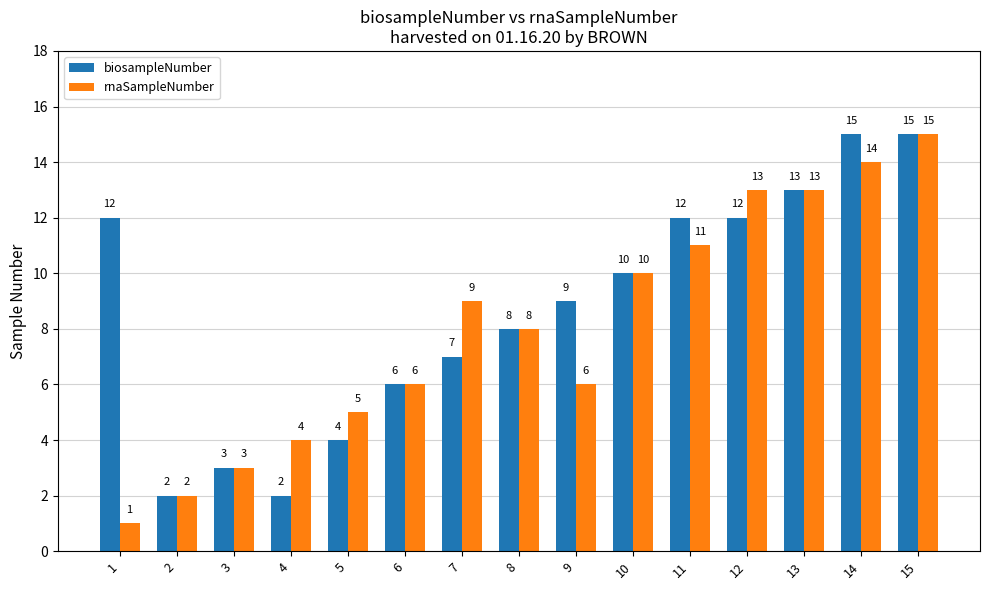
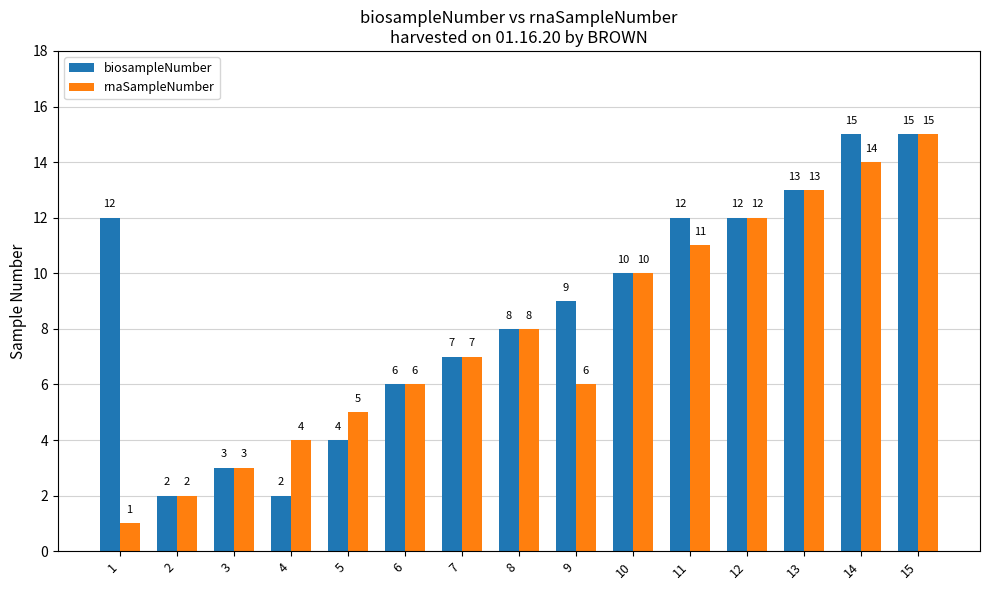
  {
    "biosampleNumber": {
      "1": 12,
      "2": 2,
      "3": 3,
      "4": 2,
      "5": 4,
      "6": 6,
      "7": 7,
      "8": 8,
      "9": 9,
      "10": 10,
      "11": 12,
      "12": 12,
      "13": 13,
      "14": 15,
      "15": 15
    },
    "rnaSampleNumber": {
      "1": 1,
      "2": 2,
      "3": 3,
      "4": 4,
      "5": 5,
      "6": 6,
-     "7": 9,
+     "7": 7,
      "8": 8,
      "9": 6,
      "10": 10,
      "11": 11,
-     "12": 13,
+     "12": 12,
      "13": 13,
      "14": 14,
      "15": 15
    }
  }
